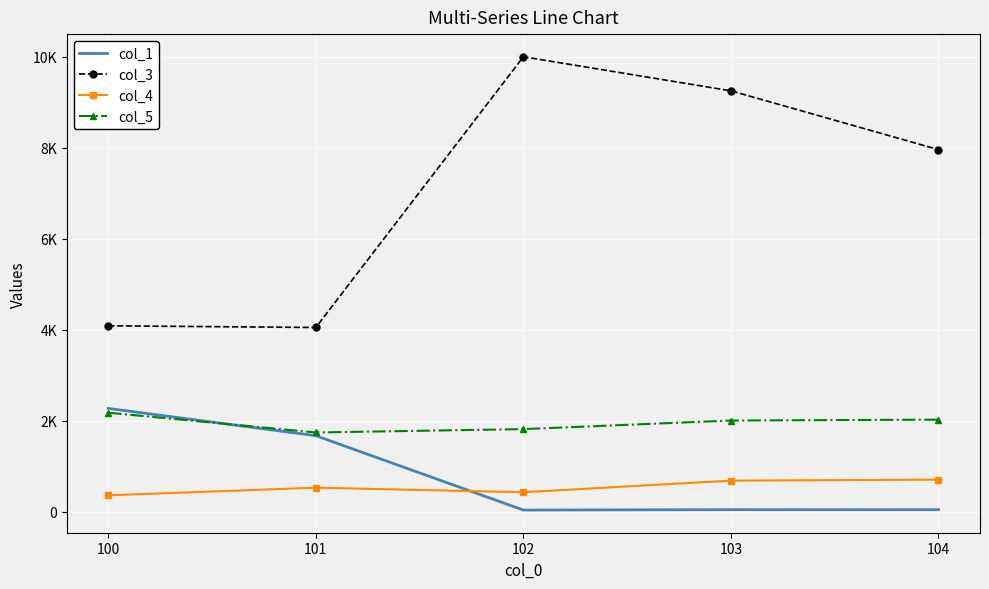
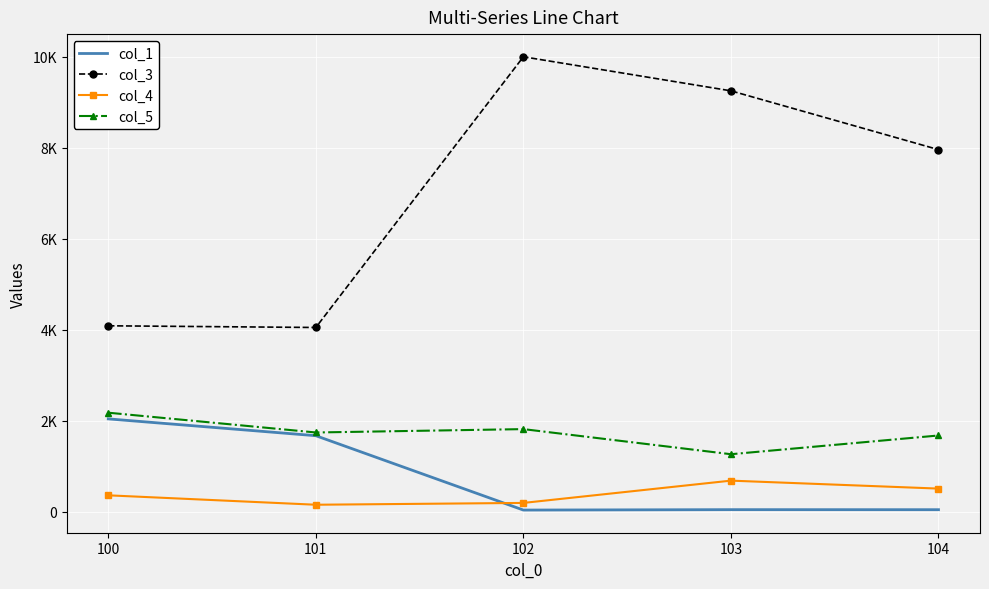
  {
    "col_1": {
-     "100": 2300,
+     "100": 2000,
      "101": 1700,
      "102": 0,
      "103": 0,
      "104": 0
    },
    "col_3": {
      "100": 4100,
      "101": 4000,
      "102": 10000,
      "103": 9300,
      "104": 8000
    },
    "col_4": {
      "100": 400,
-     "101": 500,
-     "102": 400,
+     "101": 100,
+     "102": 200,
      "103": 700,
-     "104": 700
+     "104": 500
    },
    "col_5": {
      "100": 2200,
      "101": 1700,
      "102": 1800,
-     "103": 2000,
-     "104": 2000
+     "103": 1300,
+     "104": 1700
    }
  }
